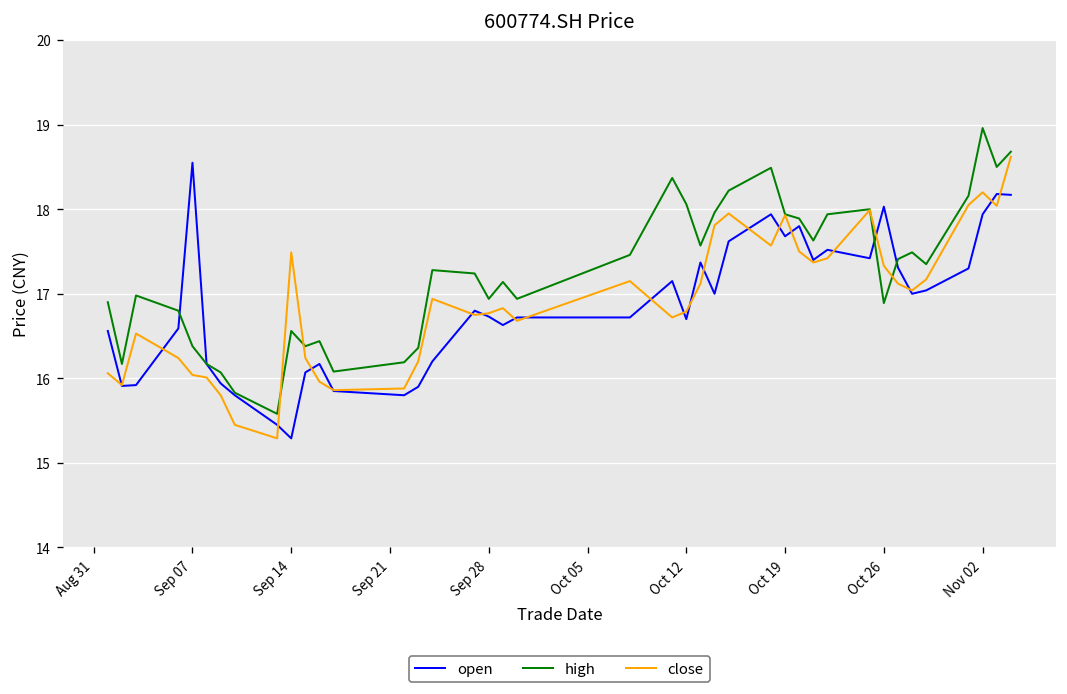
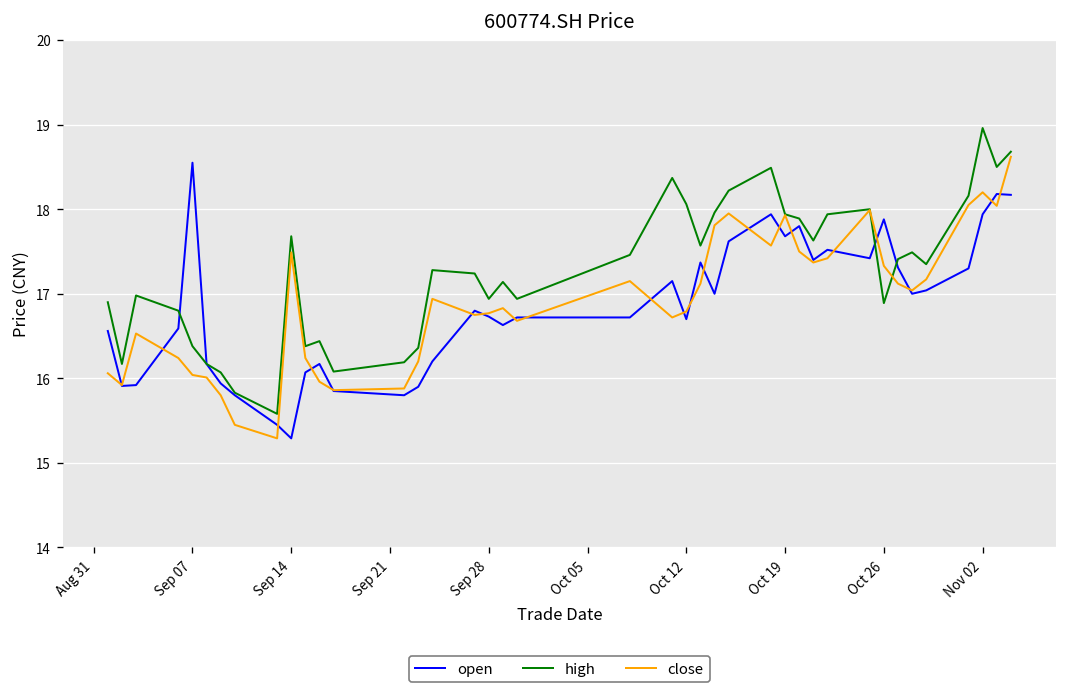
  {
    "open": {
      "Sep 07": 18.6,
      "Sep 14": 15.3,
      "Sep 28": 16.7,
      "Oct 12": 16.7,
      "Oct 19": 17.7,
-     "Oct 26": 18.0,
+     "Oct 26": 17.9,
      "Nov 02": 17.9
    },
    "high": {
      "Sep 07": 16.4,
-     "Sep 14": 16.6,
+     "Sep 14": 17.7,
      "Sep 28": 16.9,
      "Oct 12": 18.1,
      "Oct 26": 16.9,
      "Nov 02": 19.0
    },
    "close": {
      "Sep 07": 16.0,
      "Sep 14": 17.5,
      "Sep 28": 16.8,
      "Oct 12": 16.8,
      "Oct 26": 17.3,
      "Nov 02": 18.2
    }
  }
